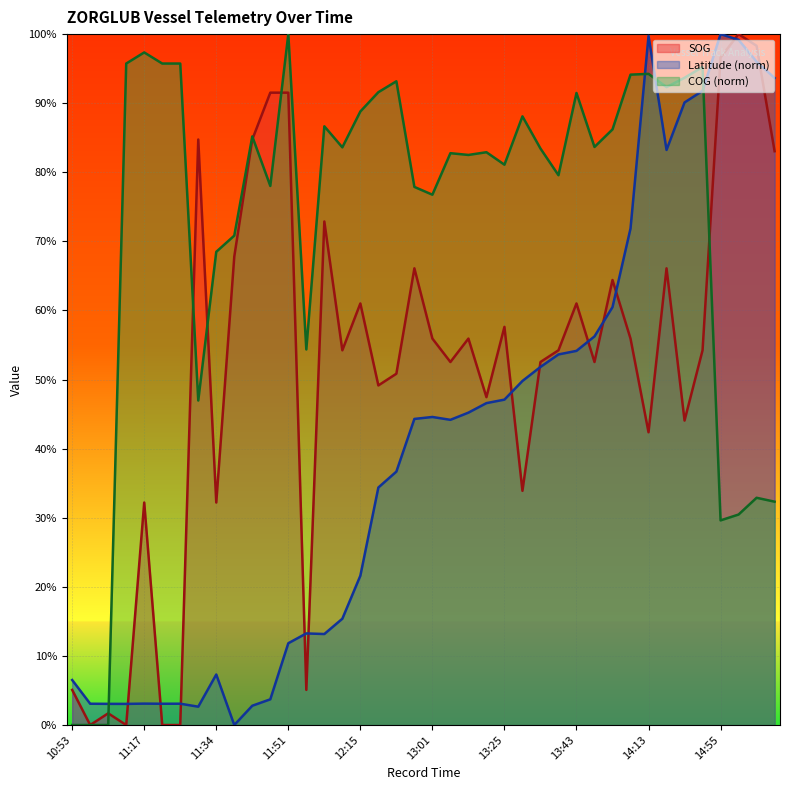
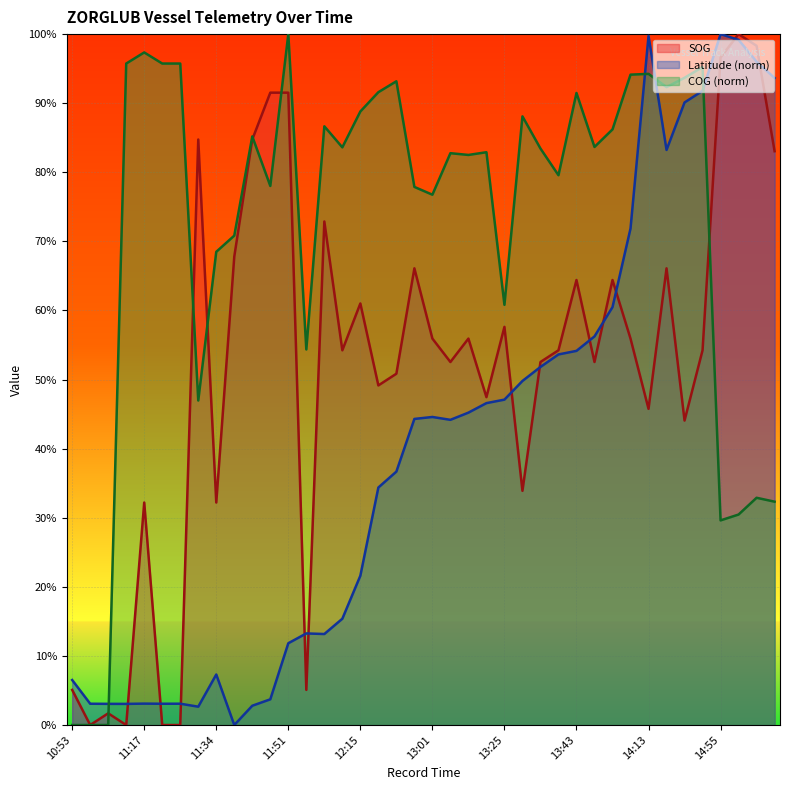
  {
    "SOG": {
      "10:53": "5%",
      "11:17": "32%",
      "11:34": "32%",
      "11:51": "92%",
      "12:15": "61%",
      "13:01": "56%",
      "13:25": "58%",
-     "13:43": "61%",
-     "14:13": "42%"
+     "13:43": "64%",
+     "14:13": "46%"
    },
    "Latitude (norm)": {
      "10:53": "7%",
      "11:17": "3%",
      "11:34": "7%",
      "11:51": "12%",
      "12:15": "22%",
      "13:01": "45%",
      "13:25": "47%",
      "13:43": "54%",
      "14:13": "100%",
      "14:55": "100%"
    },
    "COG (norm)": {
      "10:53": "0%",
      "11:17": "97%",
      "11:34": "68%",
      "11:51": "100%",
      "12:15": "89%",
      "13:01": "77%",
-     "13:25": "81%",
+     "13:25": "61%",
      "13:43": "91%",
      "14:13": "94%",
      "14:55": "30%"
    }
  }
